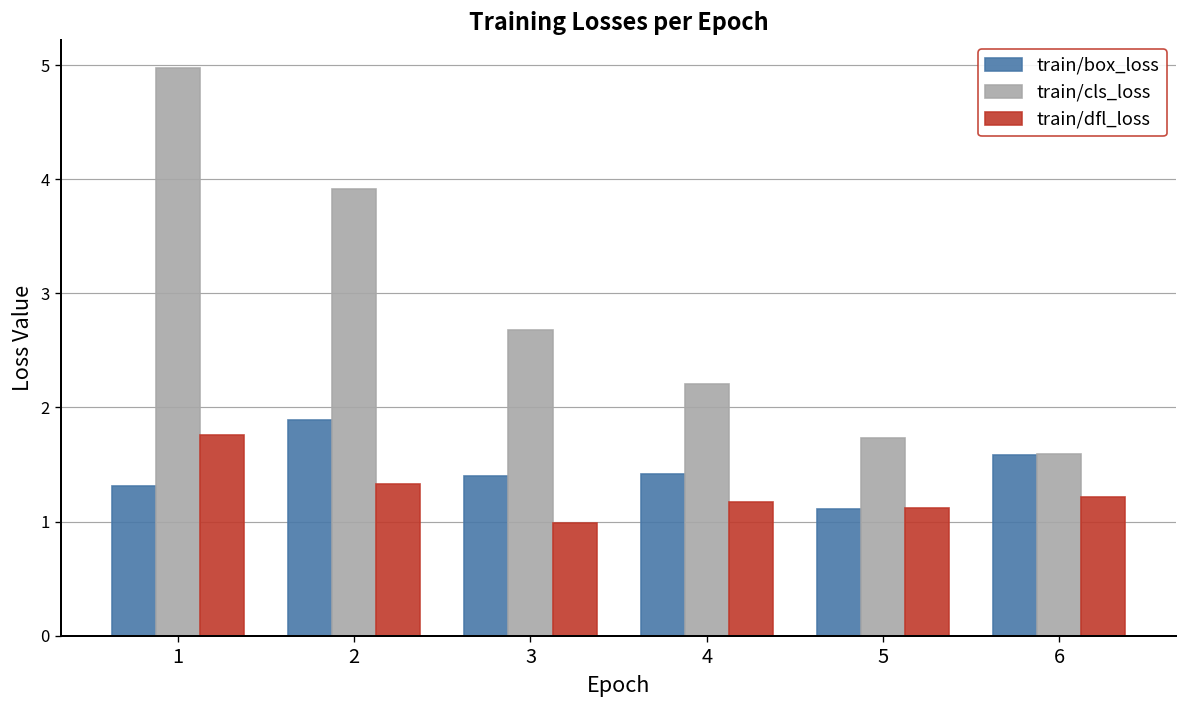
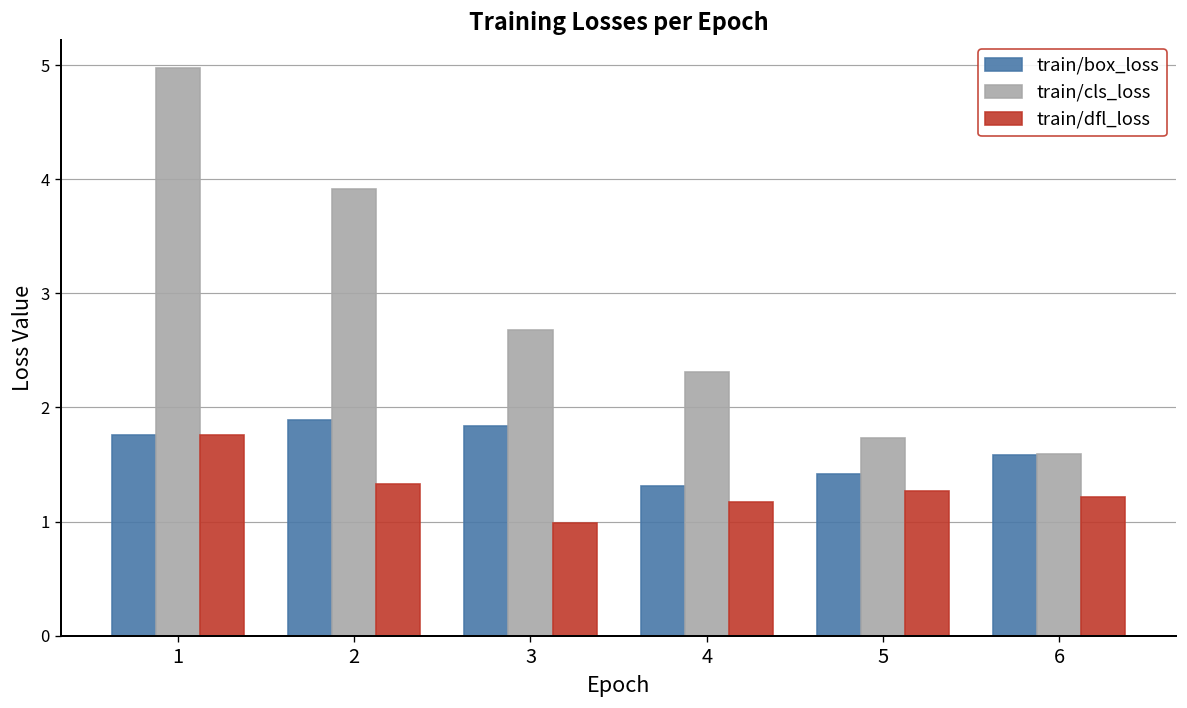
  {
    "train/box_loss": {
-     "1": 1.3,
+     "1": 1.8,
      "2": 1.9,
-     "3": 1.4,
-     "4": 1.4,
-     "5": 1.1,
+     "3": 1.8,
+     "4": 1.3,
+     "5": 1.4,
      "6": 1.6
    },
    "train/cls_loss": {
      "1": 5.0,
      "2": 3.9,
      "3": 2.7,
-     "4": 2.2,
+     "4": 2.3,
      "5": 1.7,
      "6": 1.6
    },
    "train/dfl_loss": {
      "1": 1.8,
      "2": 1.3,
      "3": 1.0,
      "4": 1.2,
-     "5": 1.1,
+     "5": 1.3,
      "6": 1.2
    }
  }
